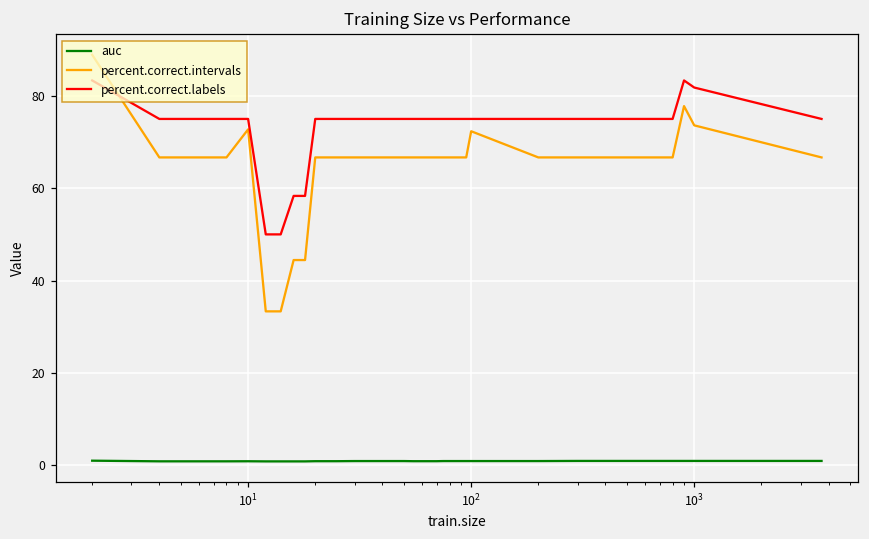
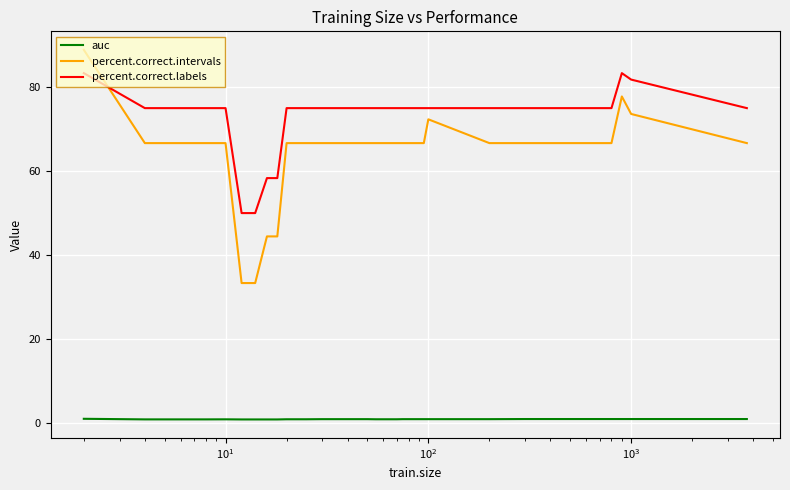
  {
    "auc": {
      "10^1": 1,
      "10^2": 1,
      "10^3": 1
    },
    "percent.correct.intervals": {
-     "10^1": 73,
+     "10^1": 67,
      "10^2": 72,
      "10^3": 74
    },
    "percent.correct.labels": {
      "10^1": 75,
      "10^2": 75,
      "10^3": 82
    }
  }
